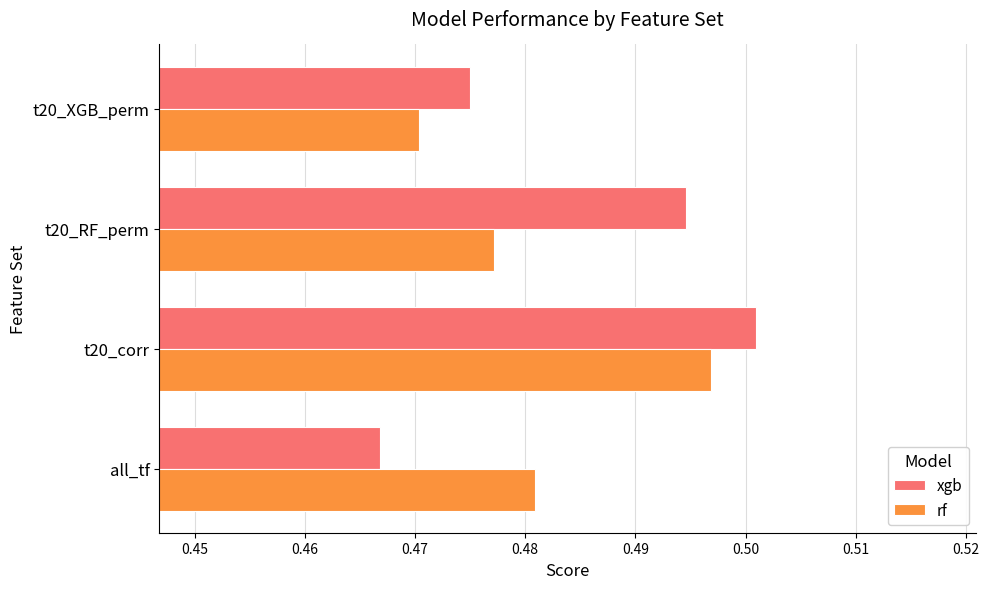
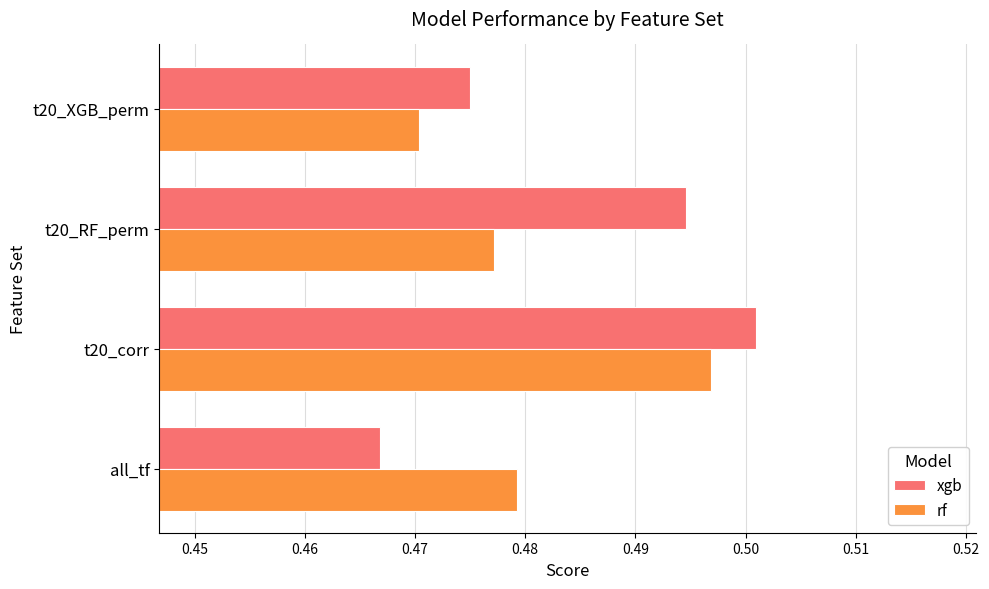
  {
    "xgb": {
      "t20_XGB_perm": 0.4750,
      "t20_RF_perm": 0.4946,
      "t20_corr": 0.5009,
      "all_tf": 0.4668
    },
    "rf": {
      "t20_XGB_perm": 0.4703,
      "t20_RF_perm": 0.4772,
      "t20_corr": 0.4969,
-     "all_tf": 0.4809
+     "all_tf": 0.4793
    }
  }
